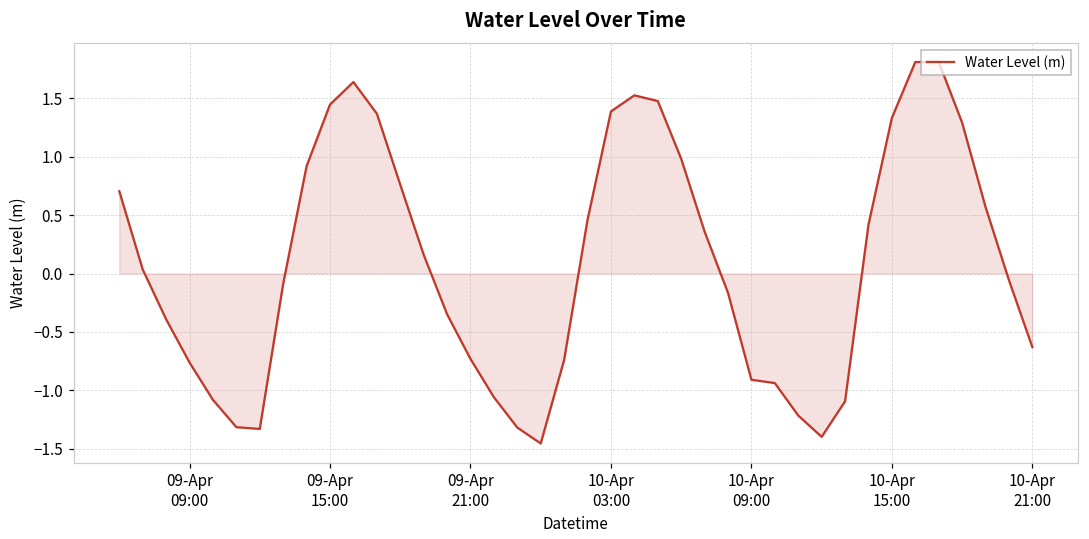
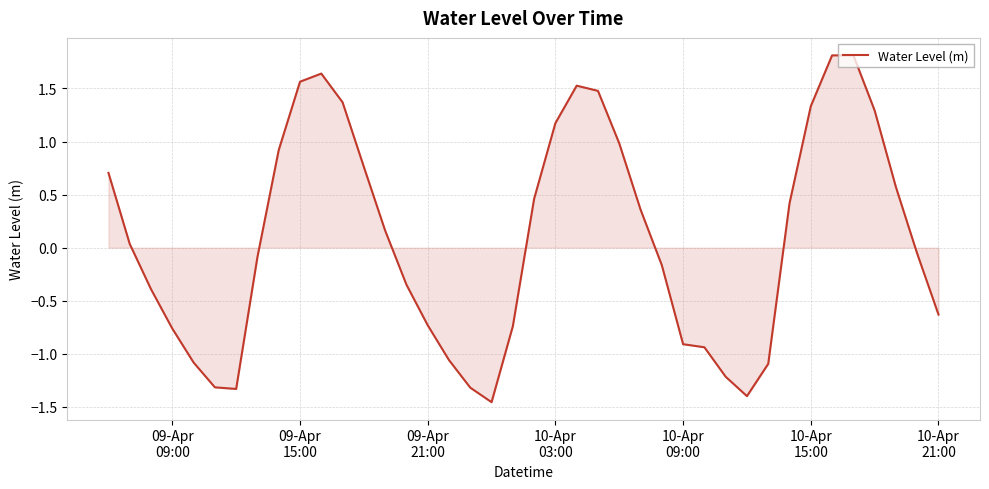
  {
    "Water Level (m)": {
      "09-Apr 09:00": -0.76,
-     "09-Apr 15:00": 1.45,
+     "09-Apr 15:00": 1.56,
      "09-Apr 21:00": -0.73,
-     "10-Apr 03:00": 1.39,
+     "10-Apr 03:00": 1.17,
      "10-Apr 09:00": -0.91,
      "10-Apr 21:00": -0.63
    }
  }
